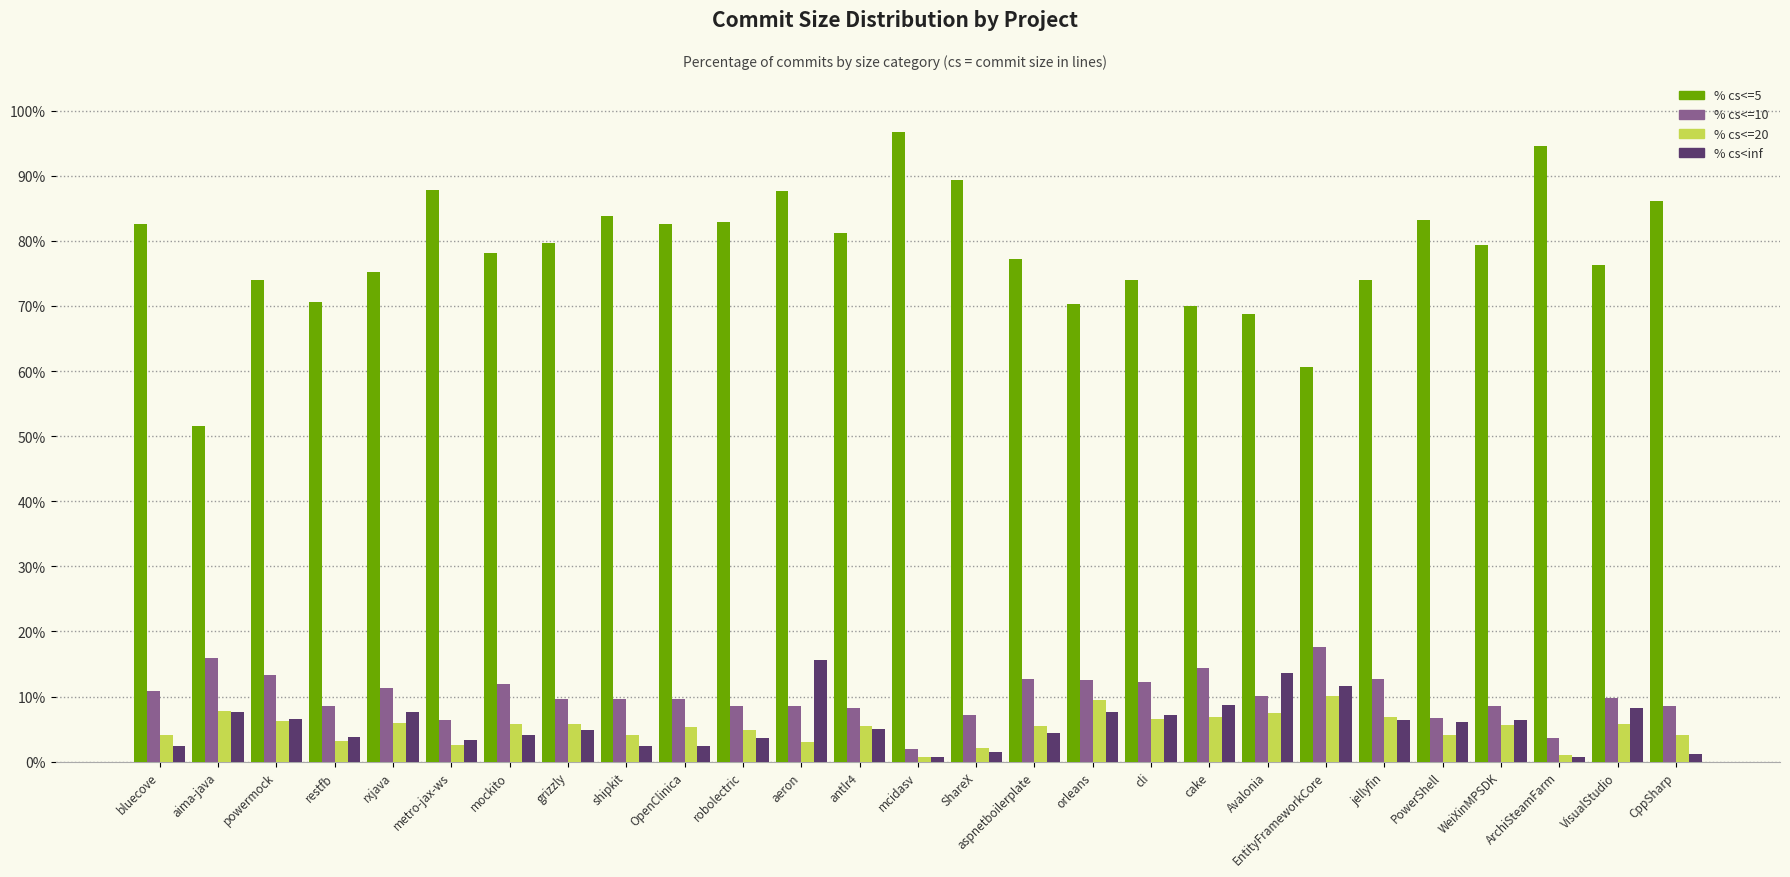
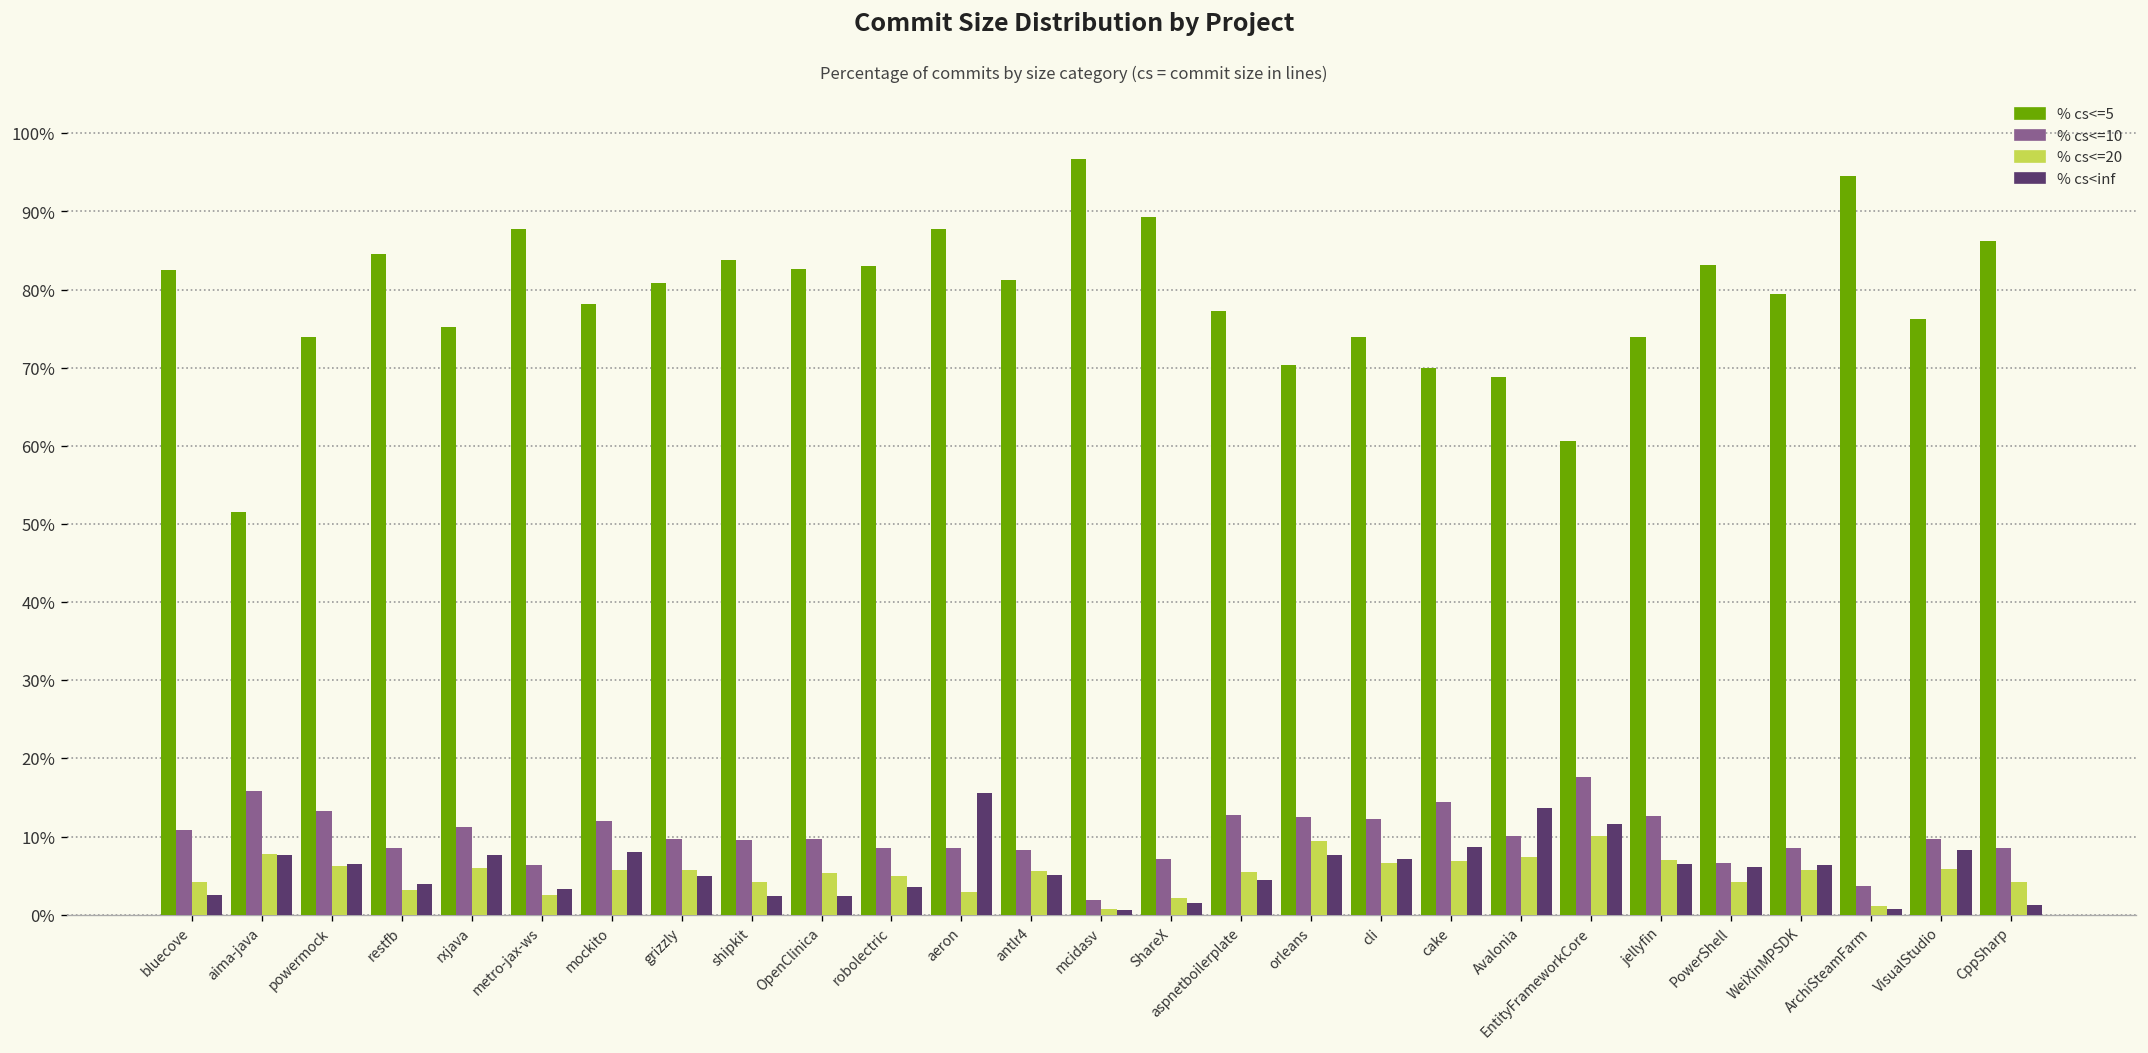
  {
    "% cs<=5": {
      "bluecove": "83%",
      "aima-java": "52%",
      "powermock": "74%",
-     "restfb": "71%",
+     "restfb": "85%",
      "rxjava": "75%",
      "metro-jax-ws": "88%",
      "mockito": "78%",
-     "grizzly": "80%",
+     "grizzly": "81%",
      "shipkit": "84%",
      "OpenClinica": "83%",
      "robolectric": "83%",
      "aeron": "88%",
      "antlr4": "81%",
      "mcidasv": "97%",
      "ShareX": "89%",
      "aspnetboilerplate": "77%",
      "orleans": "70%",
      "cli": "74%",
      "cake": "70%",
      "Avalonia": "69%",
      "EntityFrameworkCore": "61%",
      "jellyfin": "74%",
      "PowerShell": "83%",
      "WeiXinMPSDK": "79%",
      "ArchiSteamFarm": "95%",
      "VisualStudio": "76%",
      "CppSharp": "86%"
    },
    "% cs<=10": {
      "bluecove": "11%",
      "aima-java": "16%",
      "powermock": "13%",
      "restfb": "9%",
      "rxjava": "11%",
      "metro-jax-ws": "6%",
      "mockito": "12%",
      "grizzly": "10%",
      "shipkit": "10%",
      "OpenClinica": "10%",
      "robolectric": "9%",
      "aeron": "9%",
      "antlr4": "8%",
      "mcidasv": "2%",
      "ShareX": "7%",
      "aspnetboilerplate": "13%",
      "orleans": "13%",
      "cli": "12%",
      "cake": "14%",
      "Avalonia": "10%",
      "EntityFrameworkCore": "18%",
      "jellyfin": "13%",
      "PowerShell": "7%",
      "WeiXinMPSDK": "9%",
      "ArchiSteamFarm": "4%",
      "VisualStudio": "10%",
      "CppSharp": "9%"
    },
    "% cs<=20": {
      "bluecove": "4%",
      "aima-java": "8%",
      "powermock": "6%",
      "restfb": "3%",
      "rxjava": "6%",
      "metro-jax-ws": "3%",
      "mockito": "6%",
      "grizzly": "6%",
      "shipkit": "4%",
      "OpenClinica": "5%",
      "robolectric": "5%",
      "aeron": "3%",
      "antlr4": "6%",
      "mcidasv": "1%",
      "ShareX": "2%",
      "aspnetboilerplate": "6%",
      "orleans": "9%",
      "cli": "7%",
      "cake": "7%",
      "Avalonia": "7%",
      "EntityFrameworkCore": "10%",
      "jellyfin": "7%",
      "PowerShell": "4%",
      "WeiXinMPSDK": "6%",
      "ArchiSteamFarm": "1%",
      "VisualStudio": "6%",
      "CppSharp": "4%"
    },
    "% cs<inf": {
      "bluecove": "2%",
      "aima-java": "8%",
      "powermock": "6%",
      "restfb": "4%",
      "rxjava": "8%",
      "metro-jax-ws": "3%",
-     "mockito": "4%",
+     "mockito": "8%",
      "grizzly": "5%",
      "shipkit": "2%",
      "OpenClinica": "2%",
      "robolectric": "4%",
      "aeron": "16%",
      "antlr4": "5%",
      "mcidasv": "1%",
      "ShareX": "1%",
      "aspnetboilerplate": "4%",
      "orleans": "8%",
      "cli": "7%",
      "cake": "9%",
      "Avalonia": "14%",
      "EntityFrameworkCore": "12%",
      "jellyfin": "6%",
      "PowerShell": "6%",
      "WeiXinMPSDK": "6%",
      "ArchiSteamFarm": "1%",
      "VisualStudio": "8%",
      "CppSharp": "1%"
    }
  }
